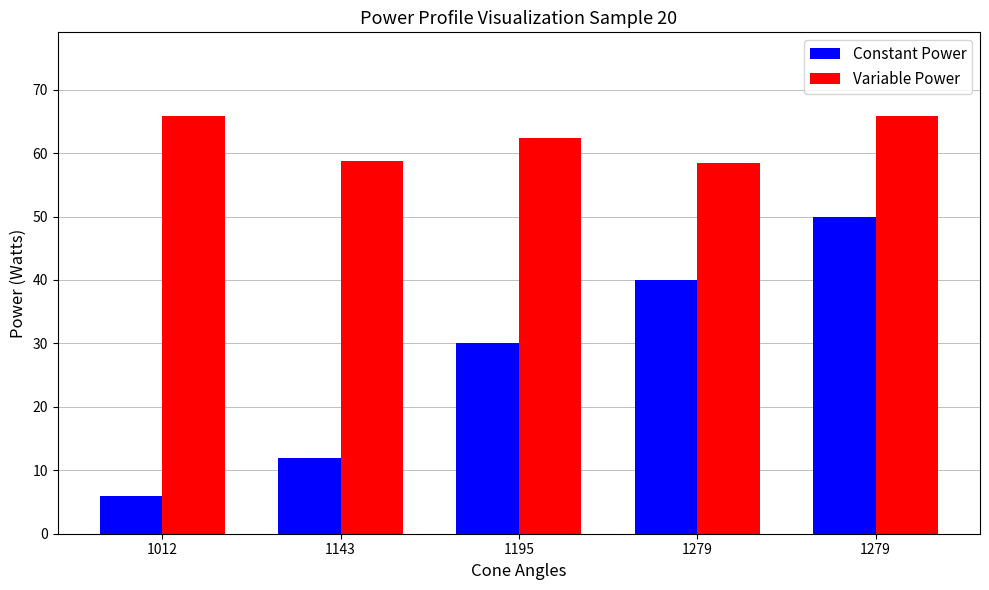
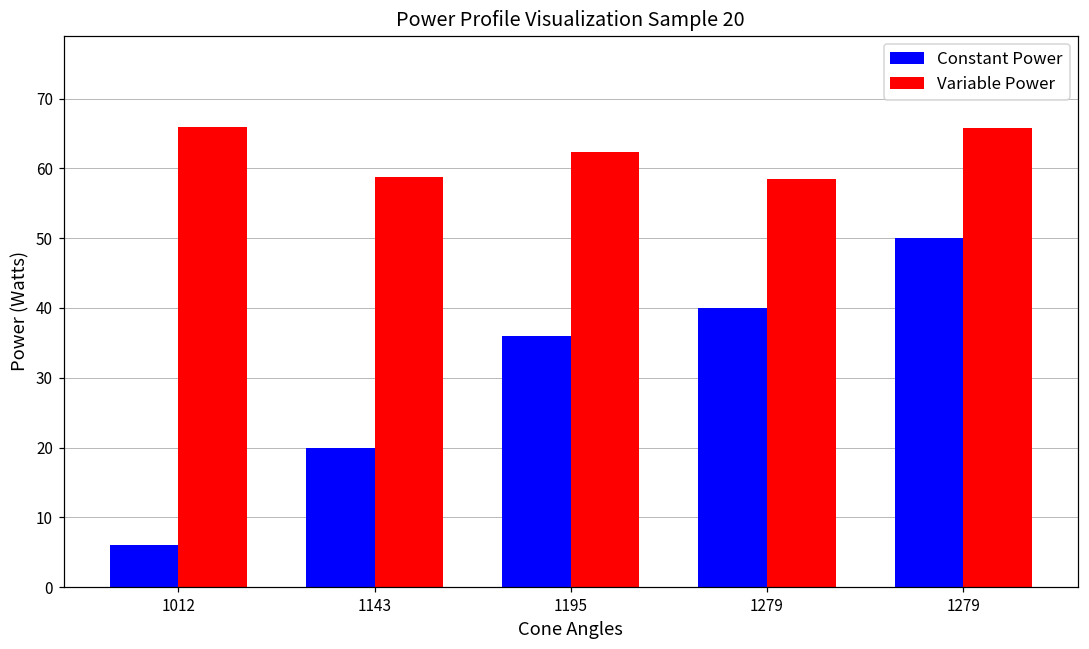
  {
    "Constant Power": {
      "1012": 6,
-     "1143": 12,
-     "1195": 30
+     "1143": 20,
+     "1195": 36
    },
    "Variable Power": {
      "1012": 66,
      "1143": 59,
      "1195": 62
    }
  }
